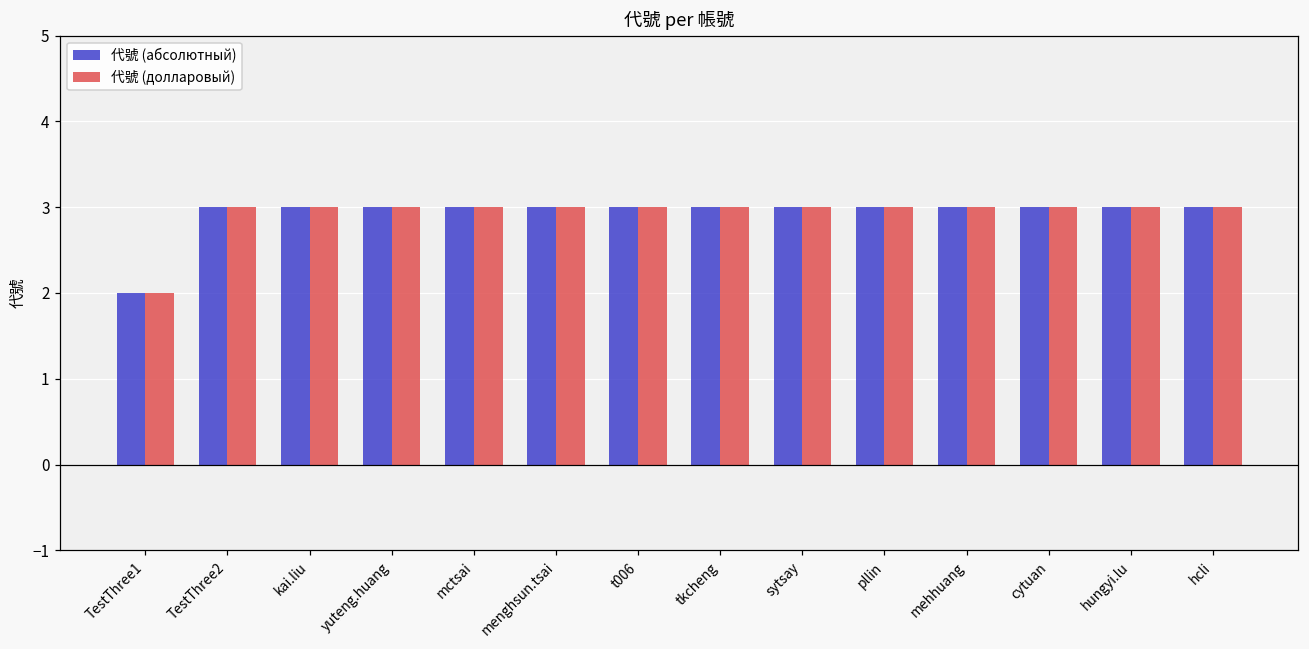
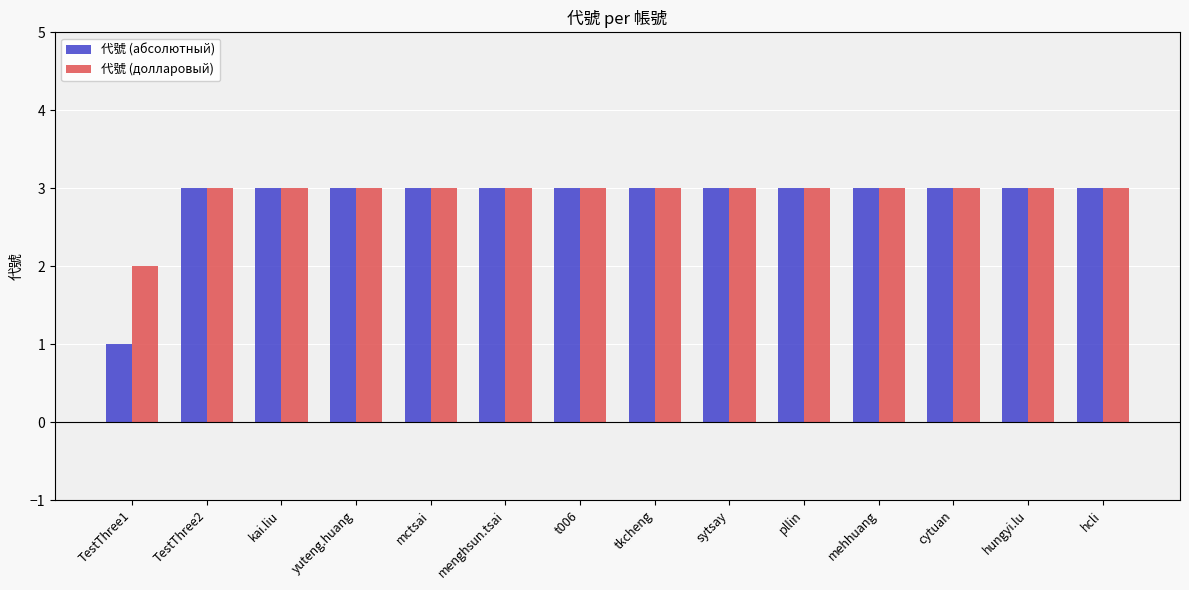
  {
    "代號 (абсолютный)": {
-     "TestThree1": 2,
+     "TestThree1": 1,
      "TestThree2": 3,
      "kai.liu": 3,
      "yuteng.huang": 3,
      "mctsai": 3,
      "menghsun.tsai": 3,
      "t006": 3,
      "tkcheng": 3,
      "sytsay": 3,
      "pllin": 3,
      "mehhuang": 3,
      "cytuan": 3,
      "hungyi.lu": 3,
      "hcli": 3
    },
    "代號 (долларовый)": {
      "TestThree1": 2,
      "TestThree2": 3,
      "kai.liu": 3,
      "yuteng.huang": 3,
      "mctsai": 3,
      "menghsun.tsai": 3,
      "t006": 3,
      "tkcheng": 3,
      "sytsay": 3,
      "pllin": 3,
      "mehhuang": 3,
      "cytuan": 3,
      "hungyi.lu": 3,
      "hcli": 3
    }
  }
